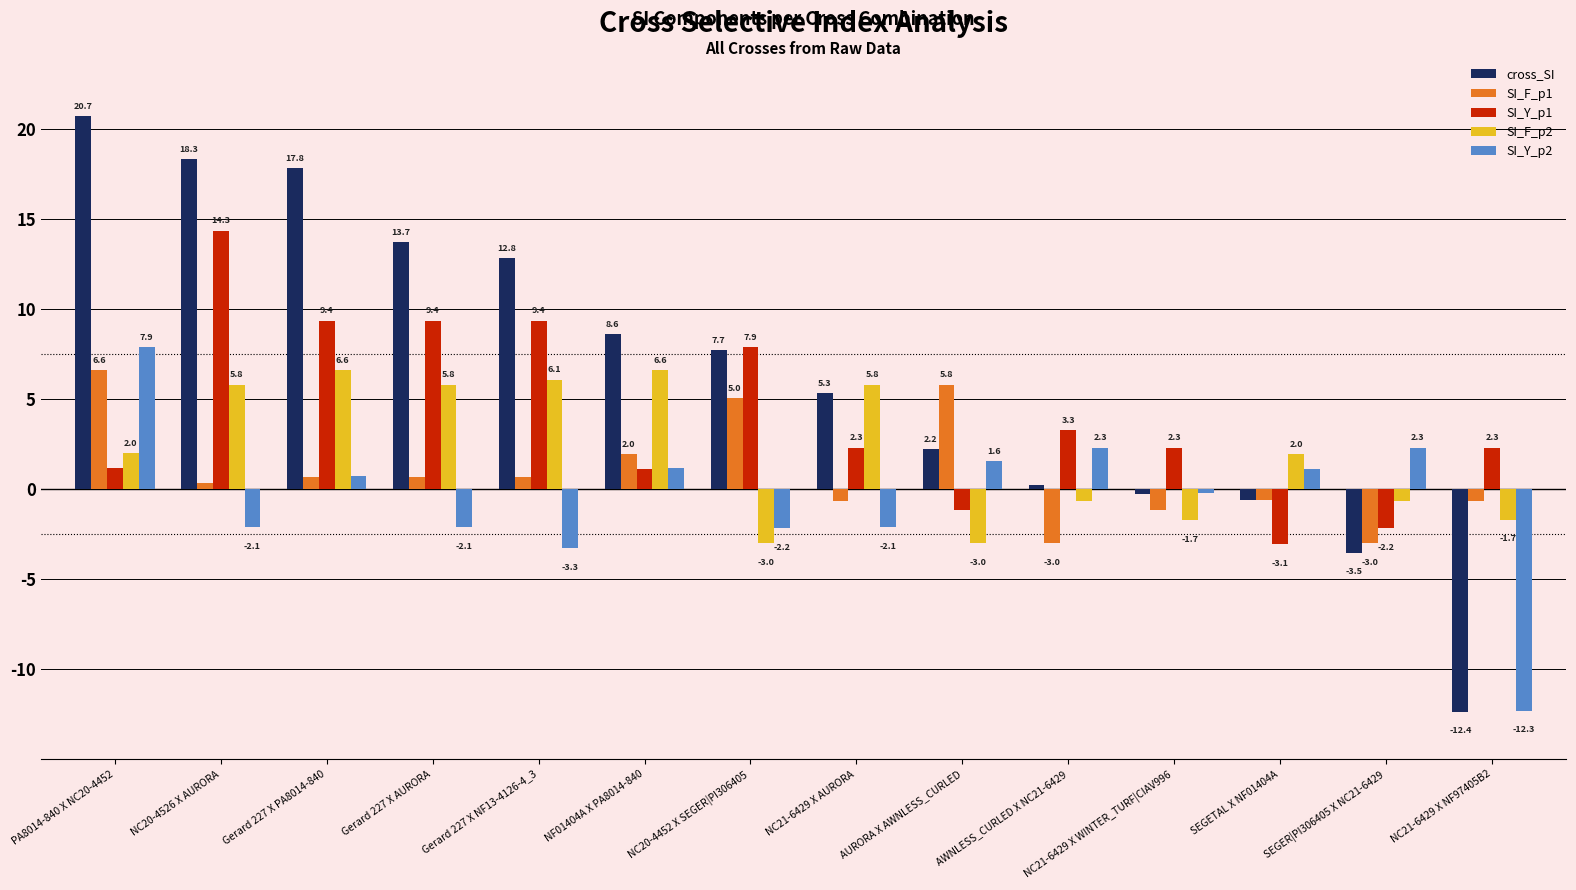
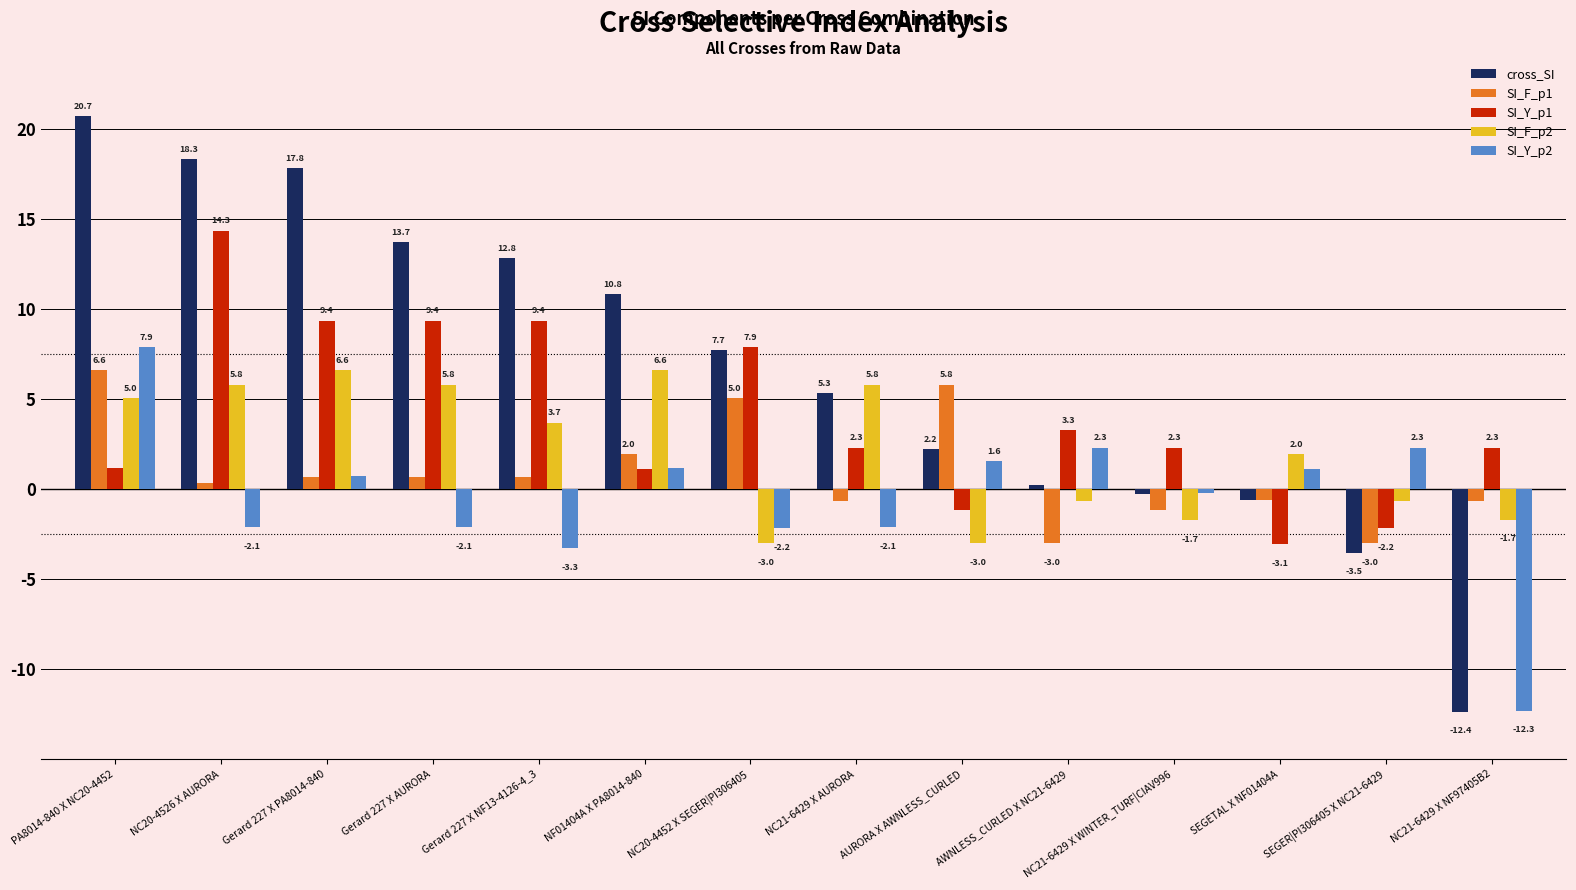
  {
    "cross_SI": {
      "PA8014-840 X NC20-4452": 20.7,
      "NC20-4526 X AURORA": 18.3,
      "Gerard 227 X PA8014-840": 17.8,
      "Gerard 227 X AURORA": 13.7,
      "Gerard 227 X NF13-4126-4_3": 12.8,
-     "NF01404A X PA8014-840": 8.6,
+     "NF01404A X PA8014-840": 10.8,
      "NC20-4452 X SEGER|PI306405": 7.7,
      "NC21-6429 X AURORA": 5.3,
      "AURORA X AWNLESS_CURLED": 2.2,
      "SEGER|PI306405 X NC21-6429": -3.5,
      "NC21-6429 X NF97405B2": -12.4
    },
    "SI_F_p1": {
      "PA8014-840 X NC20-4452": 6.6,
      "NF01404A X PA8014-840": 2.0,
      "NC20-4452 X SEGER|PI306405": 5.0,
      "AURORA X AWNLESS_CURLED": 5.8,
      "AWNLESS_CURLED X NC21-6429": -3.0,
      "SEGER|PI306405 X NC21-6429": -3.0
    },
    "SI_Y_p1": {
      "NC20-4526 X AURORA": 14.3,
      "Gerard 227 X PA8014-840": 9.4,
      "Gerard 227 X AURORA": 9.4,
      "Gerard 227 X NF13-4126-4_3": 9.4,
      "NC20-4452 X SEGER|PI306405": 7.9,
      "NC21-6429 X AURORA": 2.3,
      "AWNLESS_CURLED X NC21-6429": 3.3,
      "NC21-6429 X WINTER_TURF|CIAV996": 2.3,
      "SEGETAL X NF01404A": -3.1,
      "SEGER|PI306405 X NC21-6429": -2.2,
      "NC21-6429 X NF97405B2": 2.3
    },
    "SI_F_p2": {
-     "PA8014-840 X NC20-4452": 2.0,
+     "PA8014-840 X NC20-4452": 5.0,
      "NC20-4526 X AURORA": 5.8,
      "Gerard 227 X PA8014-840": 6.6,
      "Gerard 227 X AURORA": 5.8,
-     "Gerard 227 X NF13-4126-4_3": 6.1,
+     "Gerard 227 X NF13-4126-4_3": 3.7,
      "NF01404A X PA8014-840": 6.6,
      "NC20-4452 X SEGER|PI306405": -3.0,
      "NC21-6429 X AURORA": 5.8,
      "AURORA X AWNLESS_CURLED": -3.0,
      "NC21-6429 X WINTER_TURF|CIAV996": -1.7,
      "SEGETAL X NF01404A": 2.0,
      "NC21-6429 X NF97405B2": -1.7
    },
    "SI_Y_p2": {
      "PA8014-840 X NC20-4452": 7.9,
      "NC20-4526 X AURORA": -2.1,
      "Gerard 227 X AURORA": -2.1,
      "Gerard 227 X NF13-4126-4_3": -3.3,
      "NC20-4452 X SEGER|PI306405": -2.2,
      "NC21-6429 X AURORA": -2.1,
      "AURORA X AWNLESS_CURLED": 1.6,
      "AWNLESS_CURLED X NC21-6429": 2.3,
      "SEGER|PI306405 X NC21-6429": 2.3,
      "NC21-6429 X NF97405B2": -12.3
    }
  }
